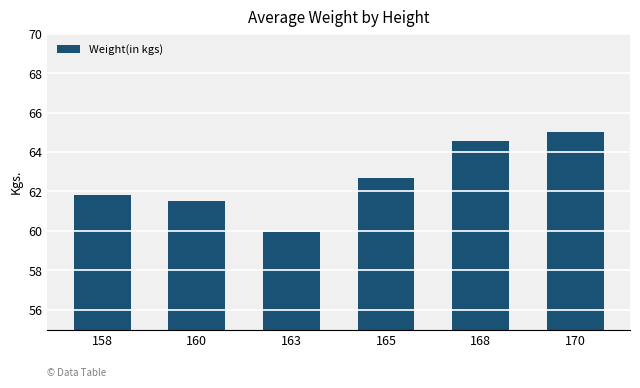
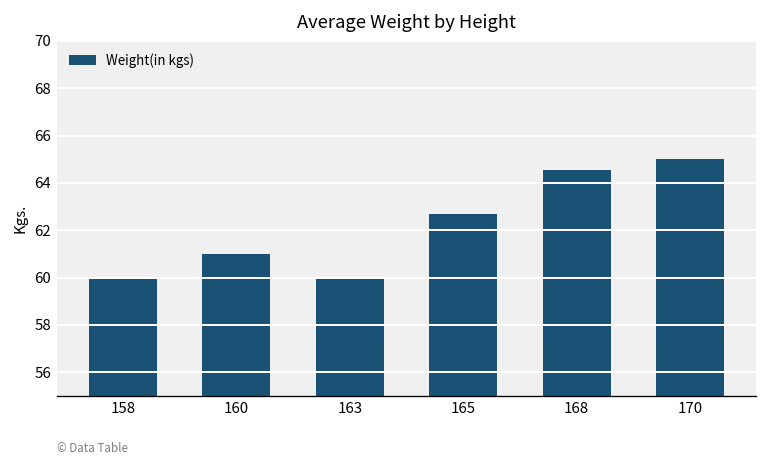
  {
-   "158": 61.8,
-   "160": 61.5,
+   "158": 60.0,
+   "160": 61.0,
    "163": 60.0,
    "165": 62.7,
    "168": 64.5,
    "170": 65.0
  }
